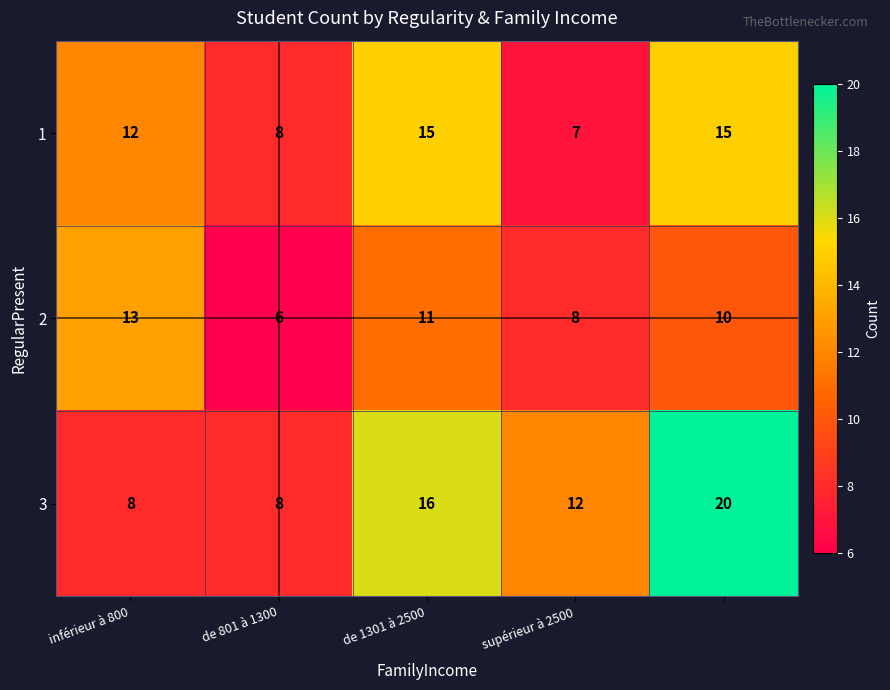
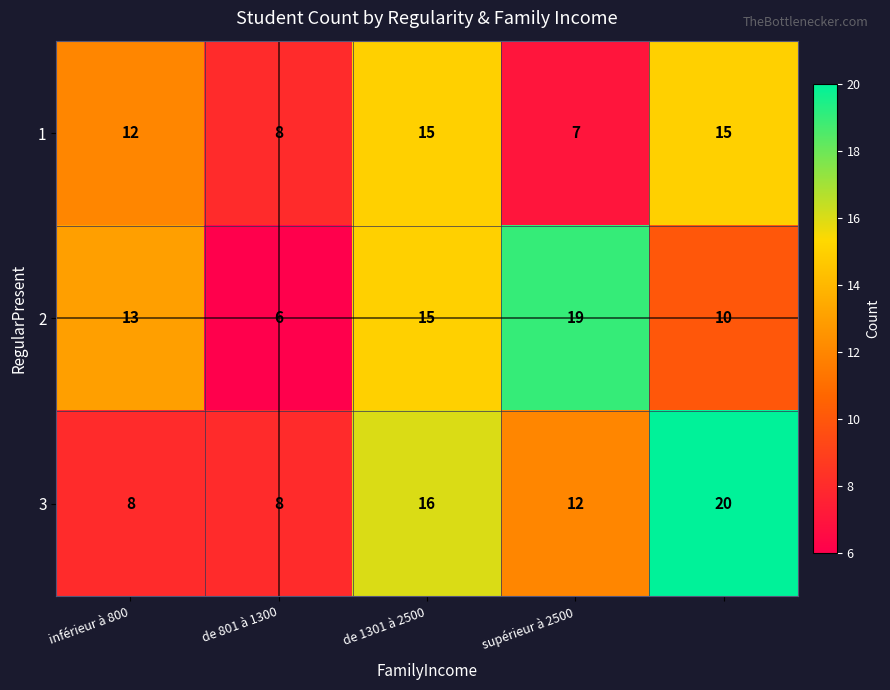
  {
    "1": {
      "inférieur à 800": 12,
      "de 801 à 1300": 8,
      "de 1301 à 2500": 15,
      "supérieur à 2500": 7
    },
    "2": {
      "inférieur à 800": 13,
      "de 801 à 1300": 6,
-     "de 1301 à 2500": 11,
-     "supérieur à 2500": 8
+     "de 1301 à 2500": 15,
+     "supérieur à 2500": 19
    },
    "3": {
      "inférieur à 800": 8,
      "de 801 à 1300": 8,
      "de 1301 à 2500": 16,
      "supérieur à 2500": 12
    }
  }
